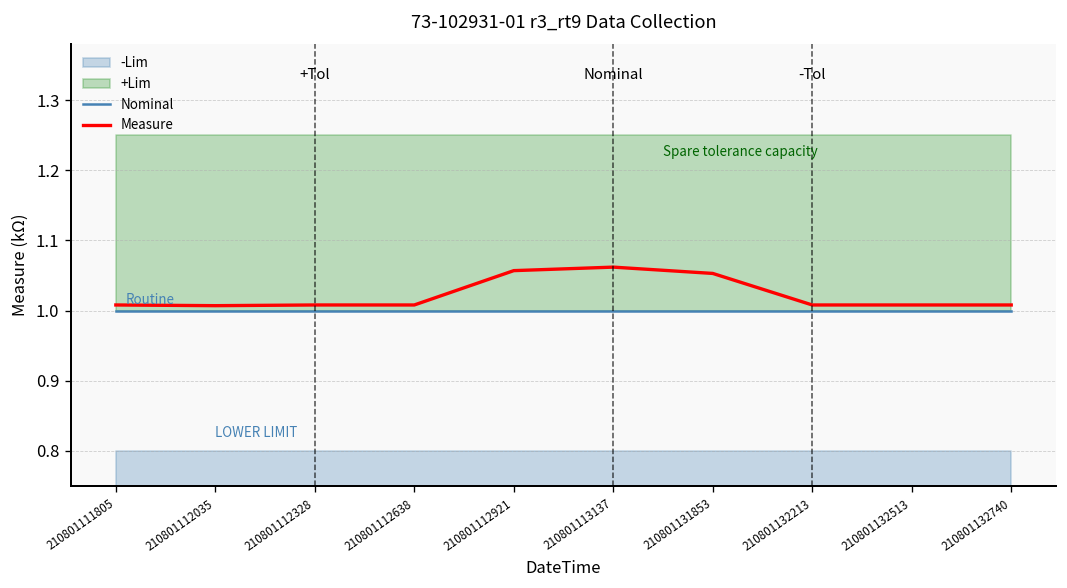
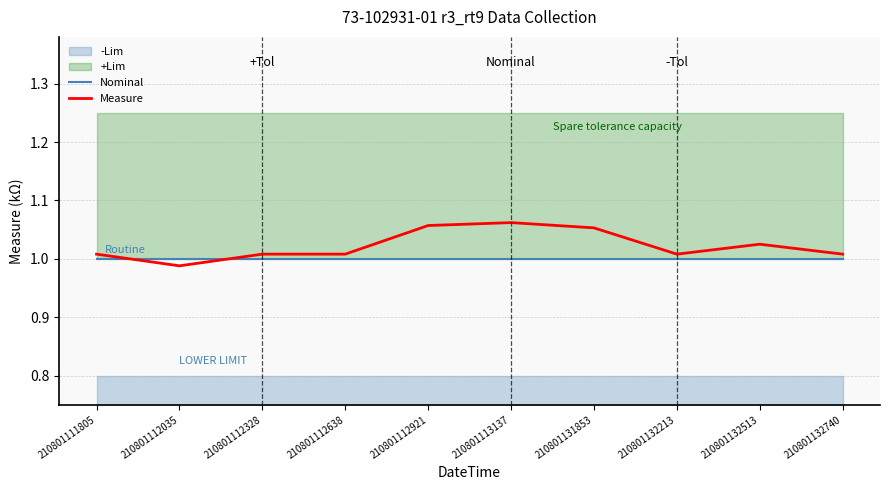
  {
    "Measure": {
      "210801111805": 1.01,
-     "210801112035": 1.01,
+     "210801112035": 0.99,
      "210801112328": 1.01,
      "210801112638": 1.01,
      "210801112921": 1.06,
      "210801113137": 1.06,
      "210801131853": 1.05,
      "210801132213": 1.01,
-     "210801132513": 1.01,
+     "210801132513": 1.03,
      "210801132740": 1.01
    },
    "+Lim": {
      "210801111805": 1.25,
      "210801112035": 1.25,
      "210801112328": 1.25,
      "210801112638": 1.25,
      "210801112921": 1.25,
      "210801113137": 1.25,
      "210801131853": 1.25,
      "210801132213": 1.25,
      "210801132513": 1.25,
      "210801132740": 1.25
    }
  }
